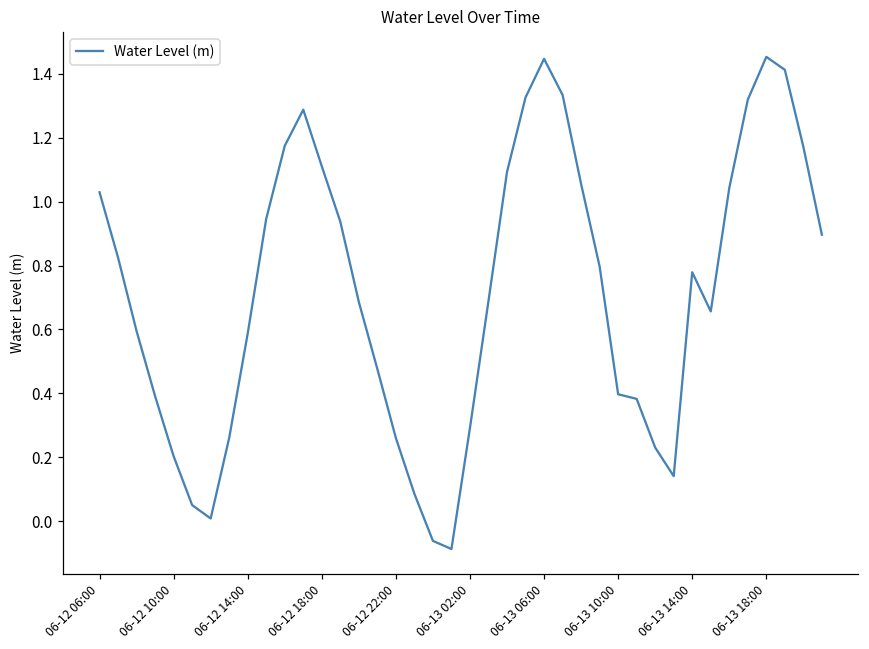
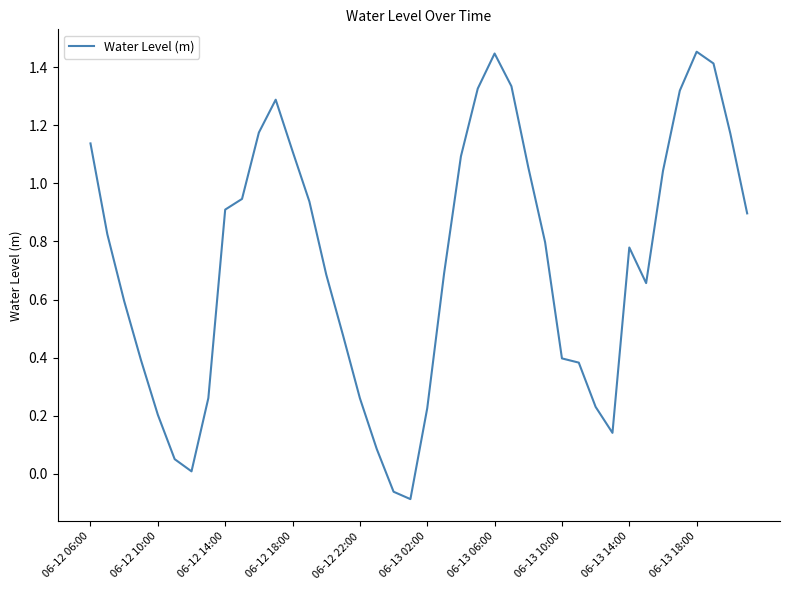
  {
-   "06-12 06:00": 1.03,
+   "06-12 06:00": 1.14,
    "06-12 10:00": 0.20,
-   "06-12 14:00": 0.59,
+   "06-12 14:00": 0.91,
    "06-12 18:00": 1.11,
    "06-12 22:00": 0.26,
-   "06-13 02:00": 0.29,
+   "06-13 02:00": 0.23,
    "06-13 06:00": 1.45,
    "06-13 10:00": 0.40,
    "06-13 14:00": 0.78,
    "06-13 18:00": 1.45
  }
